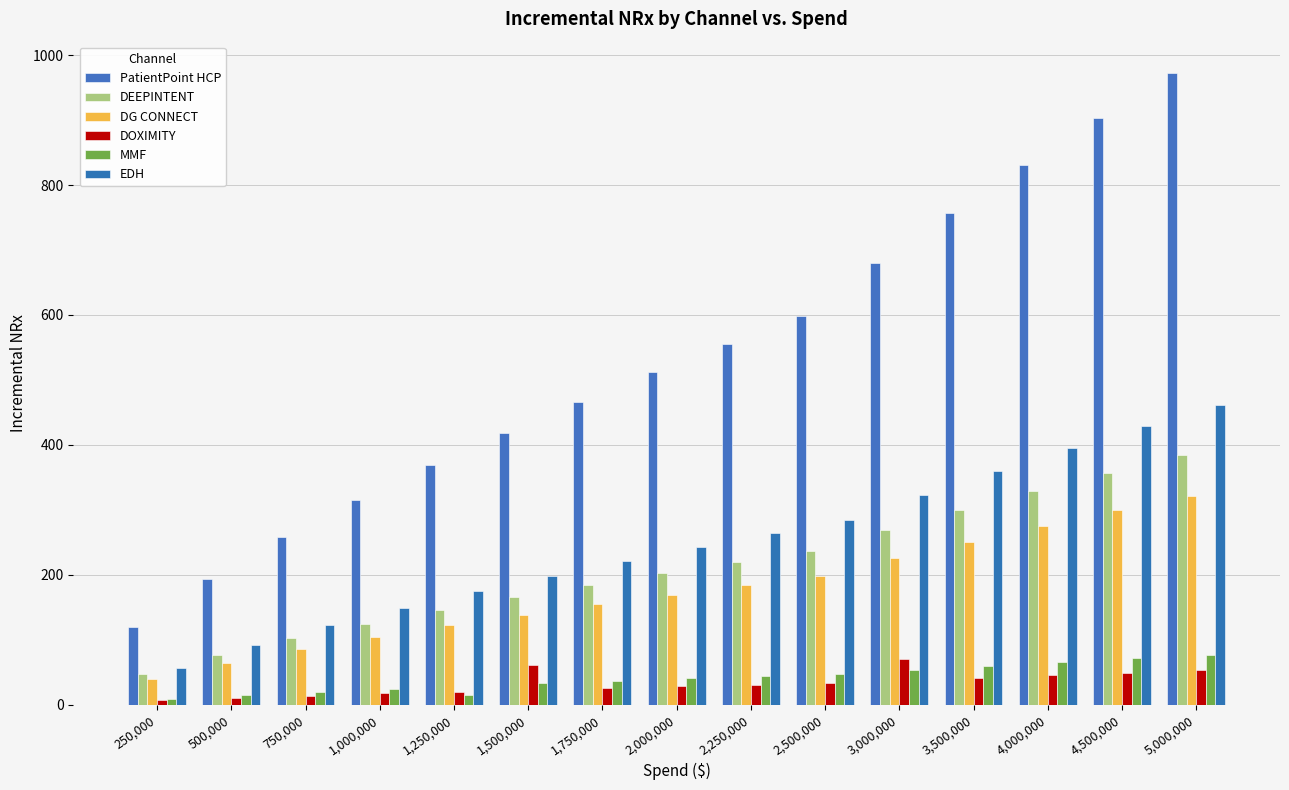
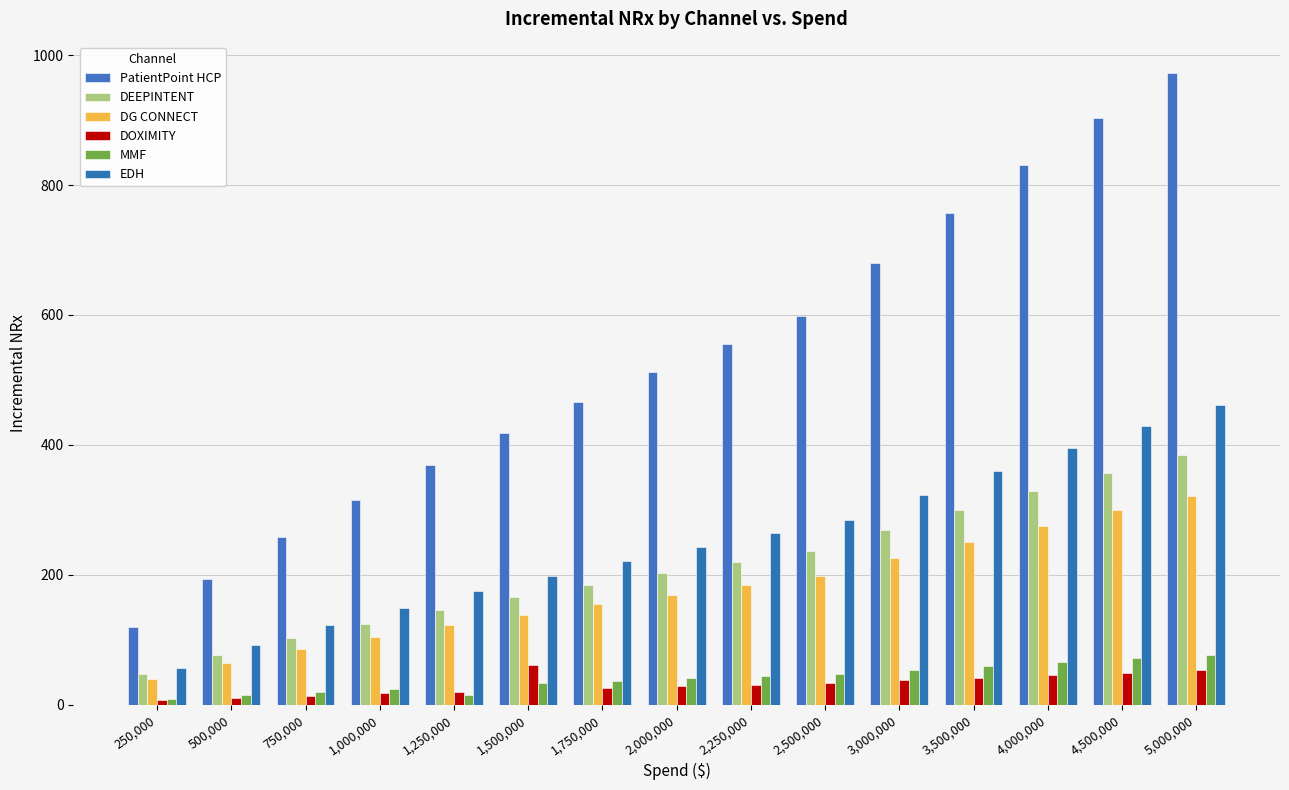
  {
    "DEEPINTENT": {
      "250,000": 50,
      "500,000": 80,
      "750,000": 100,
      "1,000,000": 120,
      "1,250,000": 150,
      "1,500,000": 170,
      "1,750,000": 180,
      "2,000,000": 200,
      "2,250,000": 220,
      "2,500,000": 240,
      "3,000,000": 270,
      "3,500,000": 300,
      "4,000,000": 330,
      "4,500,000": 360,
      "5,000,000": 380
    },
    "DG CONNECT": {
      "250,000": 40,
      "500,000": 60,
      "750,000": 90,
      "1,000,000": 100,
      "1,250,000": 120,
      "1,500,000": 140,
      "1,750,000": 150,
      "2,000,000": 170,
      "2,250,000": 180,
      "2,500,000": 200,
      "3,000,000": 230,
      "3,500,000": 250,
      "4,000,000": 280,
      "4,500,000": 300,
      "5,000,000": 320
    },
    "DOXIMITY": {
      "250,000": 10,
      "500,000": 10,
      "750,000": 10,
      "1,000,000": 20,
      "1,250,000": 20,
      "1,500,000": 60,
      "1,750,000": 30,
      "2,000,000": 30,
      "2,250,000": 30,
      "2,500,000": 30,
-     "3,000,000": 70,
+     "3,000,000": 40,
      "3,500,000": 40,
      "4,000,000": 50,
      "4,500,000": 50,
      "5,000,000": 50
    },
    "MMF": {
      "250,000": 10,
      "500,000": 20,
      "750,000": 20,
      "1,000,000": 20,
      "1,250,000": 20,
      "1,500,000": 30,
      "1,750,000": 40,
      "2,000,000": 40,
      "2,250,000": 40,
      "2,500,000": 50,
      "3,000,000": 50,
      "3,500,000": 60,
      "4,000,000": 70,
      "4,500,000": 70,
      "5,000,000": 80
    }
  }
